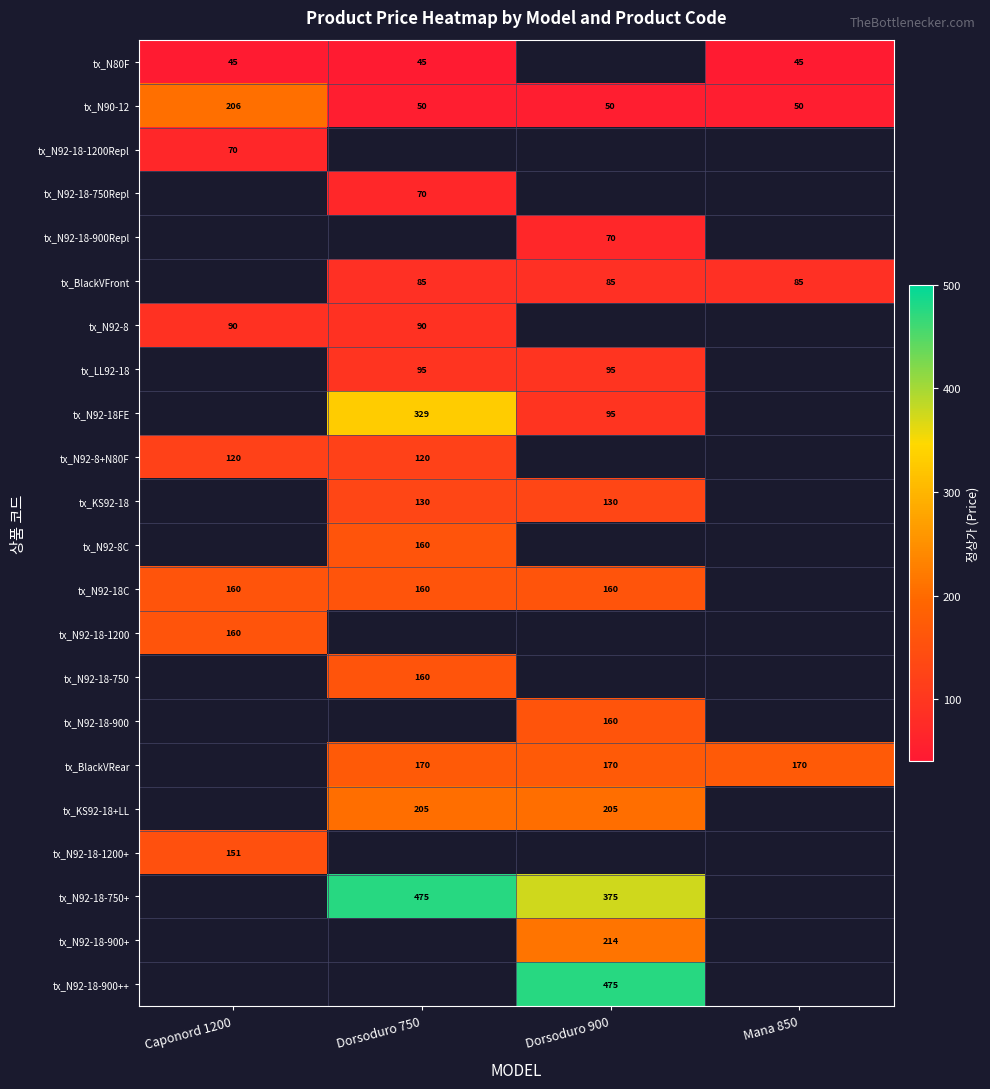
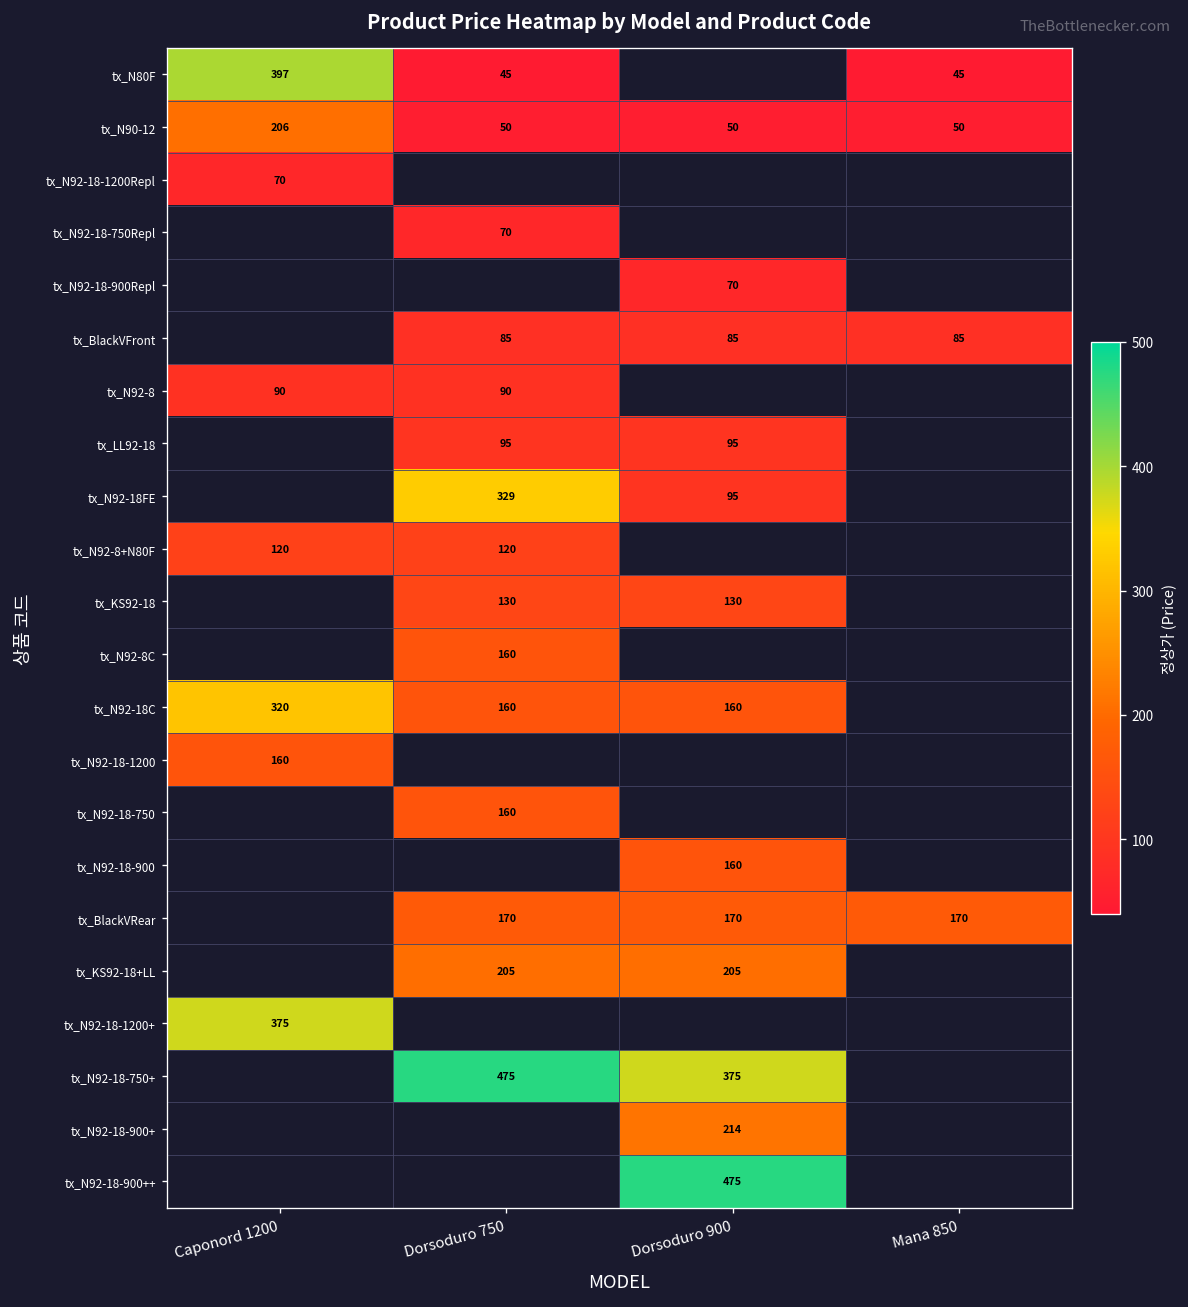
  {
    "tx_N80F": {
-     "Caponord 1200": 45,
+     "Caponord 1200": 397,
      "Dorsoduro 750": 45,
      "Mana 850": 45
    },
    "tx_N90-12": {
      "Caponord 1200": 206,
      "Dorsoduro 750": 50,
      "Dorsoduro 900": 50,
      "Mana 850": 50
    },
    "tx_N92-18-1200Repl": {
      "Caponord 1200": 70
    },
    "tx_N92-18-750Repl": {
      "Dorsoduro 750": 70
    },
    "tx_N92-18-900Repl": {
      "Dorsoduro 900": 70
    },
    "tx_BlackVFront": {
      "Dorsoduro 750": 85,
      "Dorsoduro 900": 85,
      "Mana 850": 85
    },
    "tx_N92-8": {
      "Caponord 1200": 90,
      "Dorsoduro 750": 90
    },
    "tx_LL92-18": {
      "Dorsoduro 750": 95,
      "Dorsoduro 900": 95
    },
    "tx_N92-18FE": {
      "Dorsoduro 750": 329,
      "Dorsoduro 900": 95
    },
    "tx_N92-8+N80F": {
      "Caponord 1200": 120,
      "Dorsoduro 750": 120
    },
    "tx_KS92-18": {
      "Dorsoduro 750": 130,
      "Dorsoduro 900": 130
    },
    "tx_N92-8C": {
      "Dorsoduro 750": 160
    },
    "tx_N92-18C": {
-     "Caponord 1200": 160,
+     "Caponord 1200": 320,
      "Dorsoduro 750": 160,
      "Dorsoduro 900": 160
    },
    "tx_N92-18-1200": {
      "Caponord 1200": 160
    },
    "tx_N92-18-750": {
      "Dorsoduro 750": 160
    },
    "tx_N92-18-900": {
      "Dorsoduro 900": 160
    },
    "tx_BlackVRear": {
      "Dorsoduro 750": 170,
      "Dorsoduro 900": 170,
      "Mana 850": 170
    },
    "tx_KS92-18+LL": {
      "Dorsoduro 750": 205,
      "Dorsoduro 900": 205
    },
    "tx_N92-18-1200+": {
-     "Caponord 1200": 151
+     "Caponord 1200": 375
    },
    "tx_N92-18-750+": {
      "Dorsoduro 750": 475,
      "Dorsoduro 900": 375
    },
    "tx_N92-18-900+": {
      "Dorsoduro 900": 214
    },
    "tx_N92-18-900++": {
      "Dorsoduro 900": 475
    }
  }
